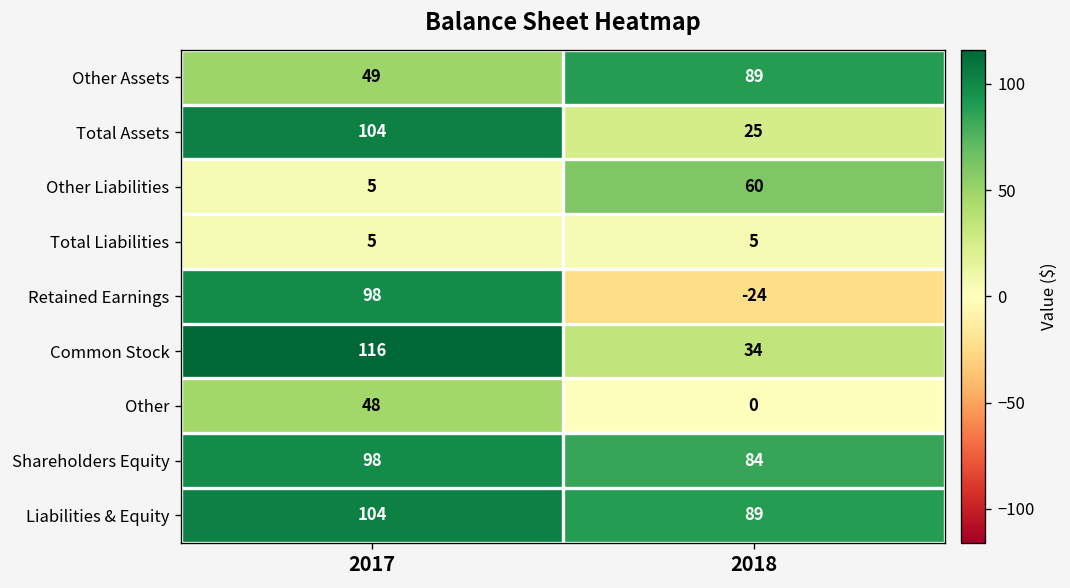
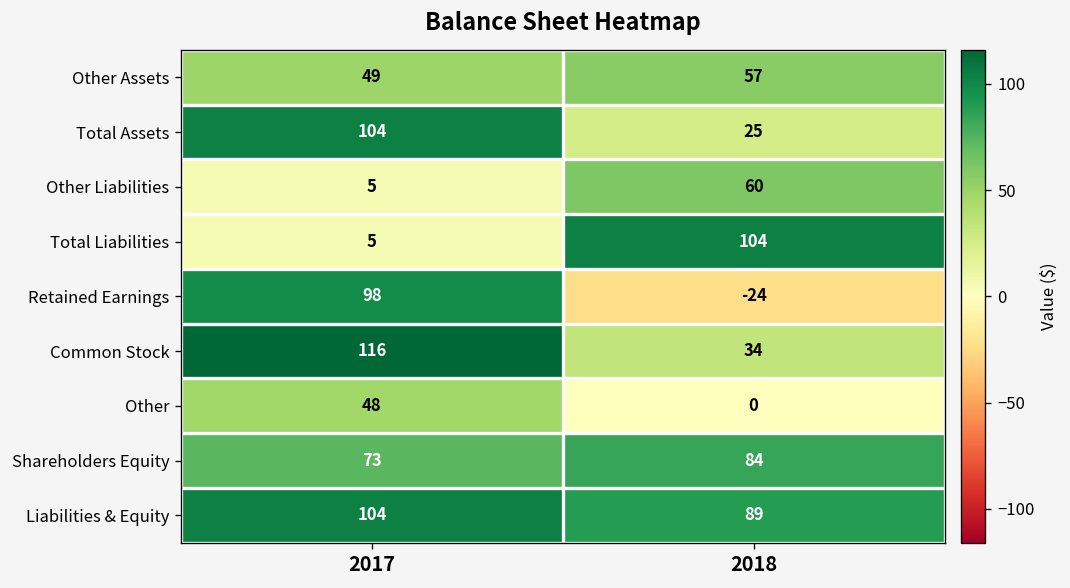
  {
    "Other Assets": {
      "2017": 49,
-     "2018": 89
+     "2018": 57
    },
    "Total Assets": {
      "2017": 104,
      "2018": 25
    },
    "Other Liabilities": {
      "2017": 5,
      "2018": 60
    },
    "Total Liabilities": {
      "2017": 5,
-     "2018": 5
+     "2018": 104
    },
    "Retained Earnings": {
      "2017": 98,
      "2018": -24
    },
    "Common Stock": {
      "2017": 116,
      "2018": 34
    },
    "Other": {
      "2017": 48,
      "2018": 0
    },
    "Shareholders Equity": {
-     "2017": 98,
+     "2017": 73,
      "2018": 84
    },
    "Liabilities & Equity": {
      "2017": 104,
      "2018": 89
    }
  }
